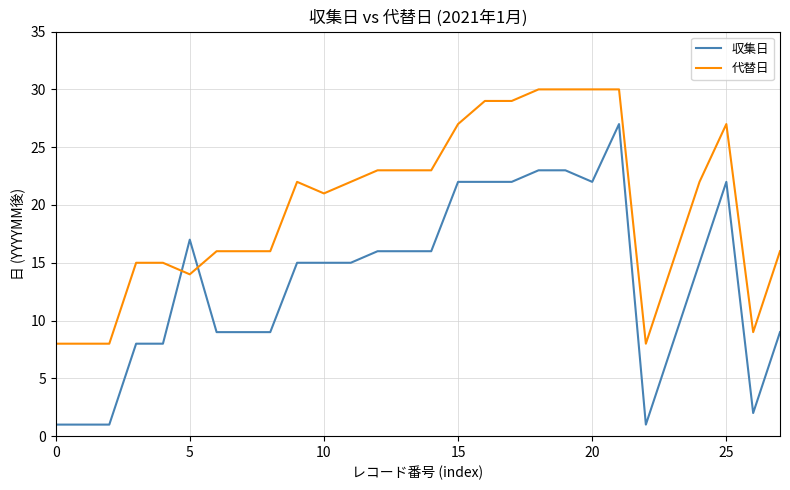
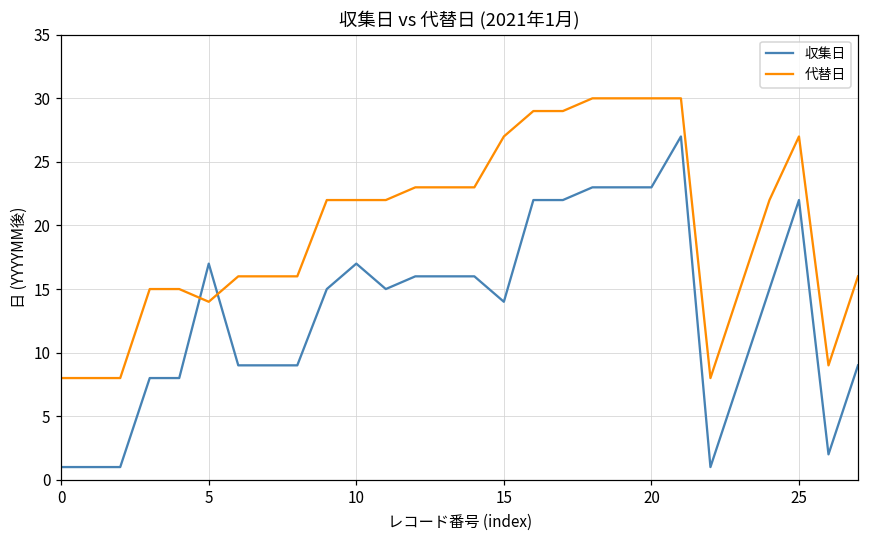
  {
    "収集日": {
      "0": 1.0,
      "5": 17.0,
-     "10": 15.0,
-     "15": 22.0,
-     "20": 22.0,
+     "10": 17.0,
+     "15": 14.0,
+     "20": 23.0,
      "25": 22.0
    },
    "代替日": {
      "0": 8.0,
      "5": 14.0,
-     "10": 21.0,
+     "10": 22.0,
      "15": 27.0,
      "20": 30.0,
      "25": 27.0
    }
  }
